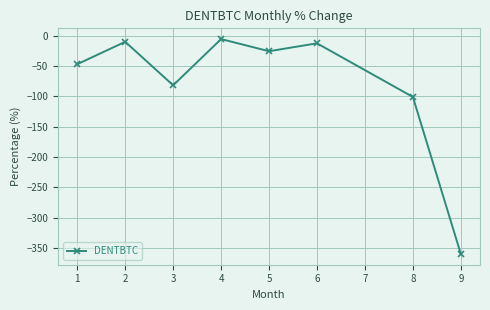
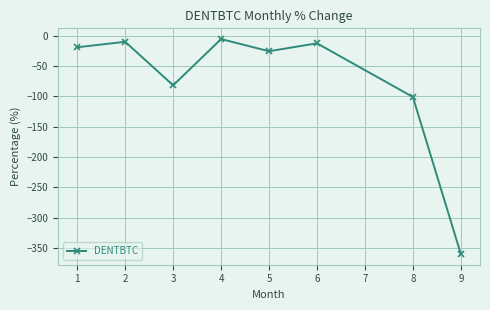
  {
-   "1": -50,
+   "1": -20,
    "2": -10,
    "3": -80,
    "4": -10,
    "5": -30,
    "6": -10,
    "8": -100,
    "9": -360
  }
